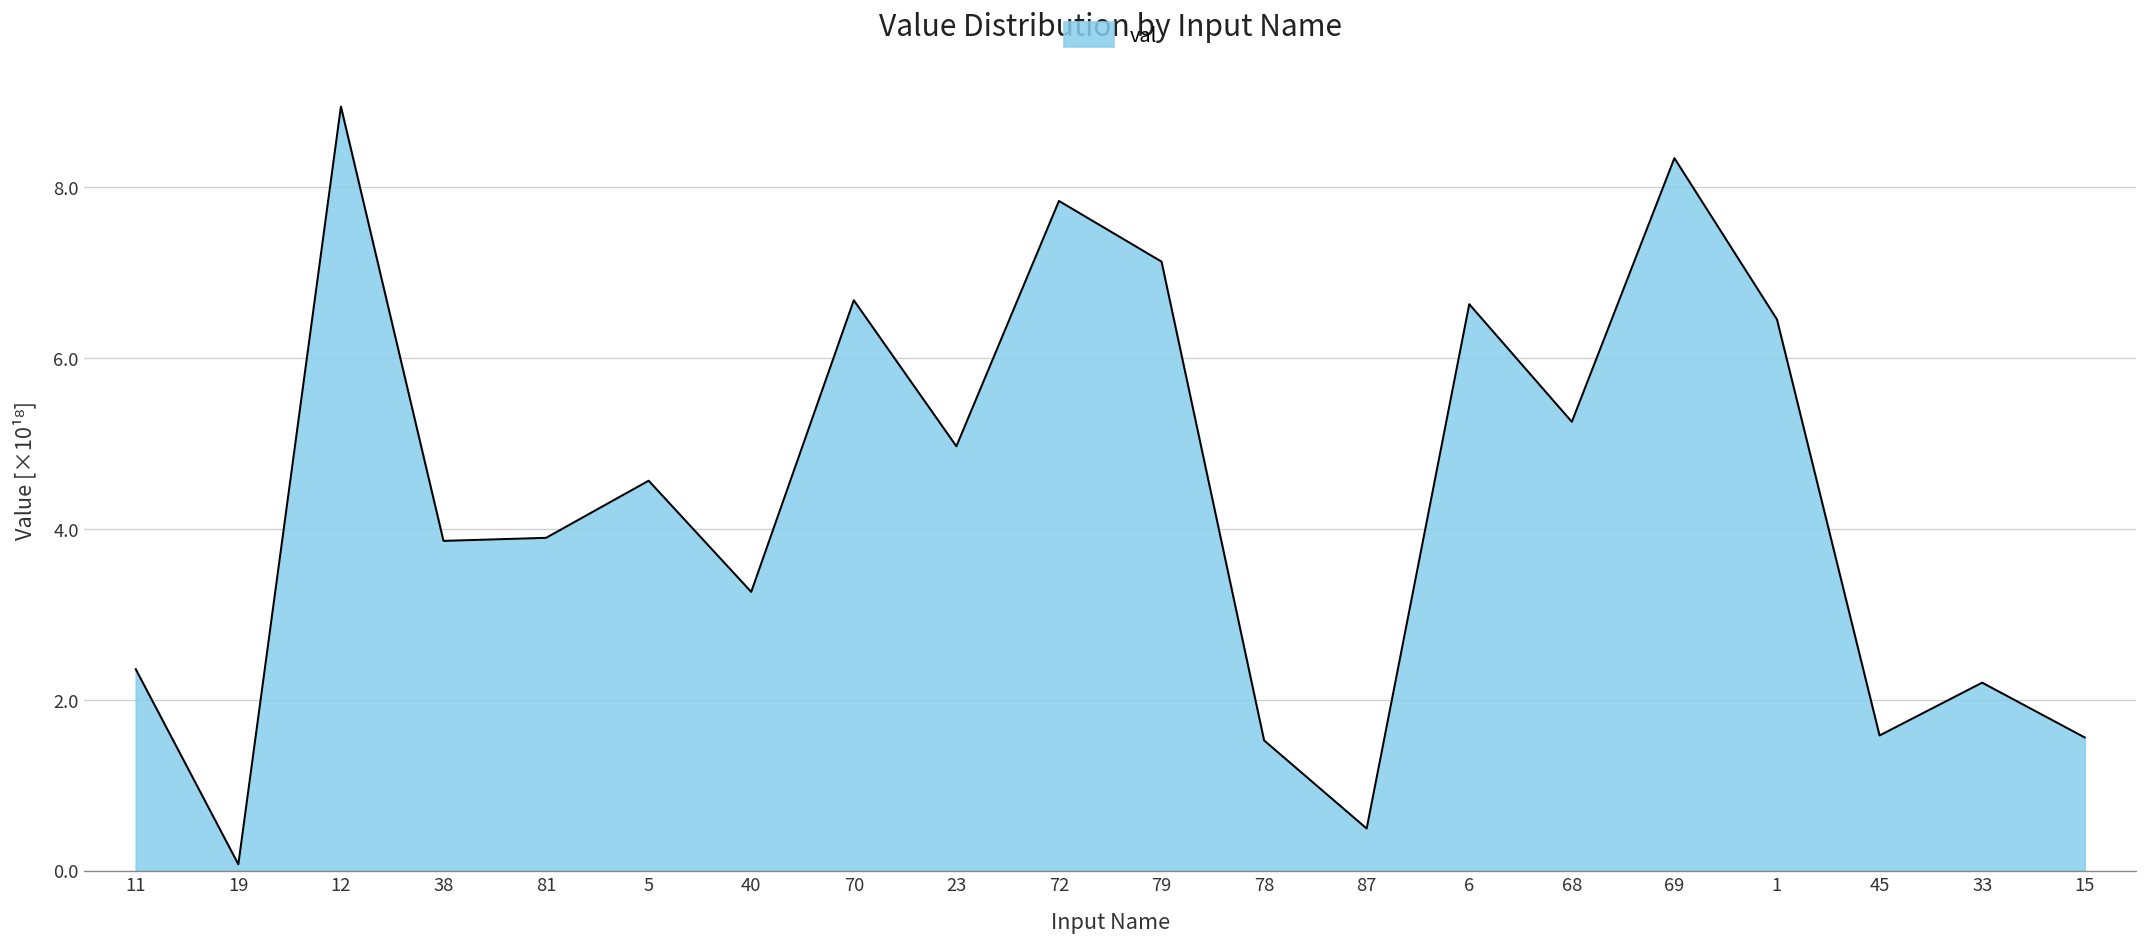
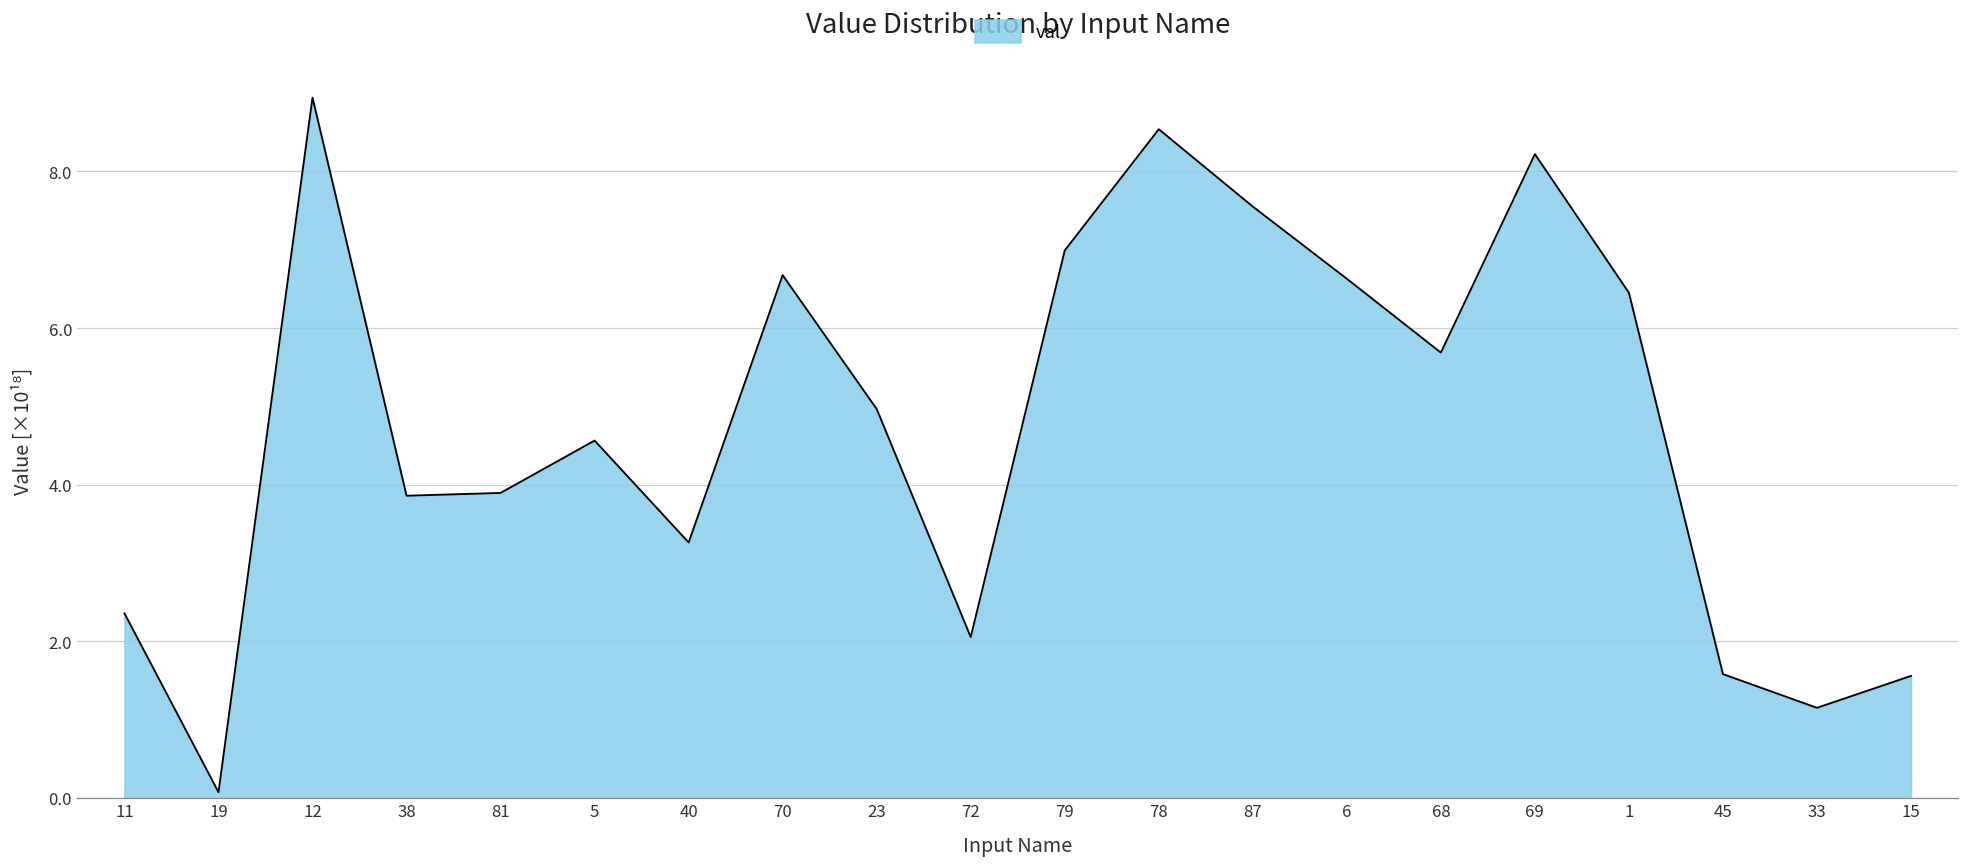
  {
    "11": 2.4,
    "19": 0.1,
    "12": 8.9,
    "38": 3.9,
    "81": 3.9,
    "5": 4.6,
    "40": 3.3,
    "70": 6.7,
    "23": 5.0,
-   "72": 7.8,
-   "79": 7.1,
-   "78": 1.5,
-   "87": 0.5,
+   "72": 2.1,
+   "79": 7.0,
+   "78": 8.5,
+   "87": 7.6,
    "6": 6.6,
-   "68": 5.3,
-   "69": 8.3,
+   "68": 5.7,
+   "69": 8.2,
    "1": 6.5,
    "45": 1.6,
-   "33": 2.2,
+   "33": 1.2,
    "15": 1.6
  }
